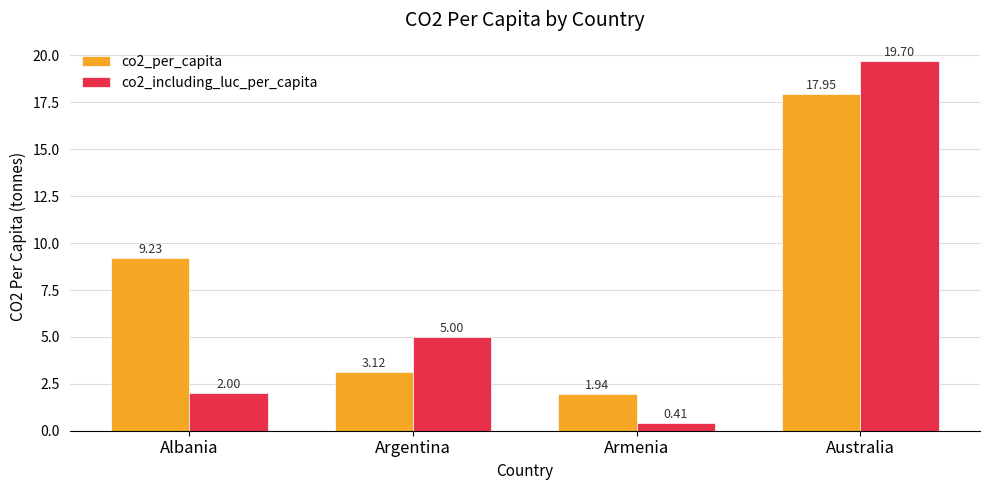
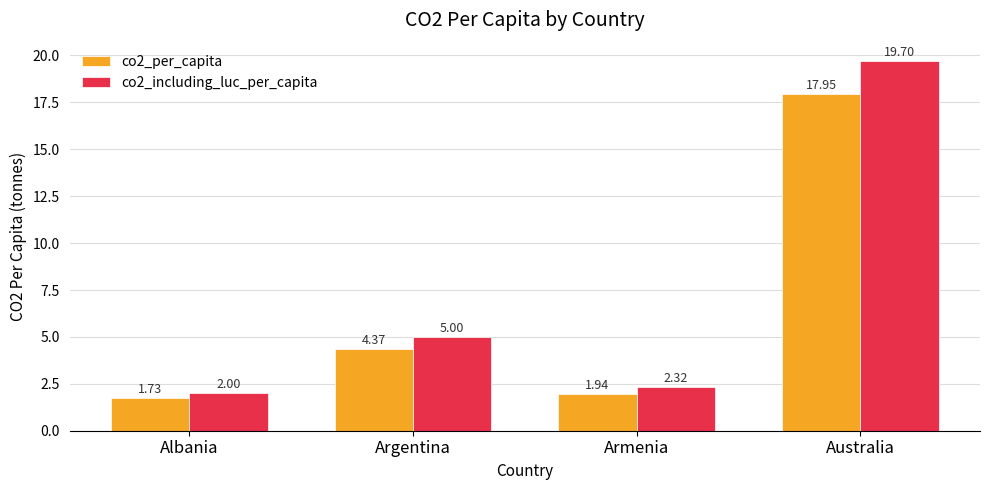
  {
    "co2_per_capita": {
-     "Albania": 9.23,
-     "Argentina": 3.12,
+     "Albania": 1.73,
+     "Argentina": 4.37,
      "Armenia": 1.94,
      "Australia": 17.95
    },
    "co2_including_luc_per_capita": {
      "Albania": 2.00,
      "Argentina": 5.00,
-     "Armenia": 0.41,
+     "Armenia": 2.32,
      "Australia": 19.70
    }
  }
